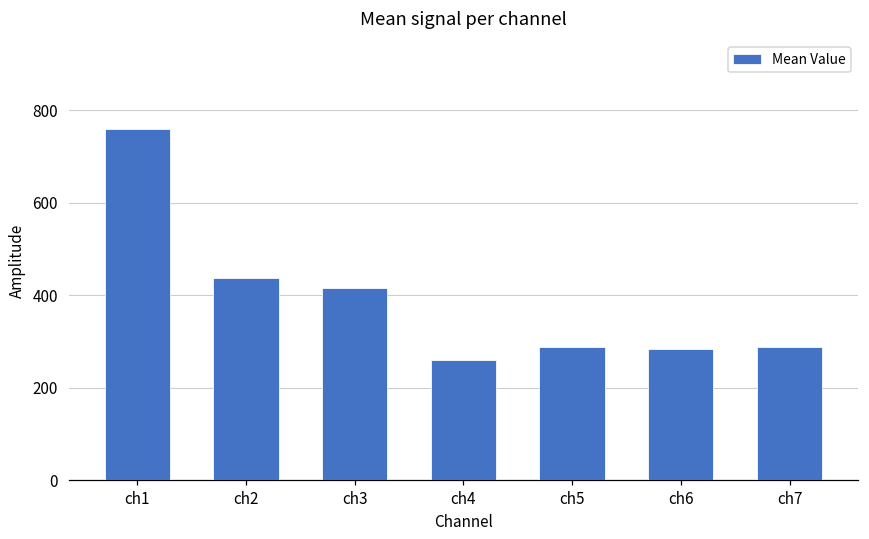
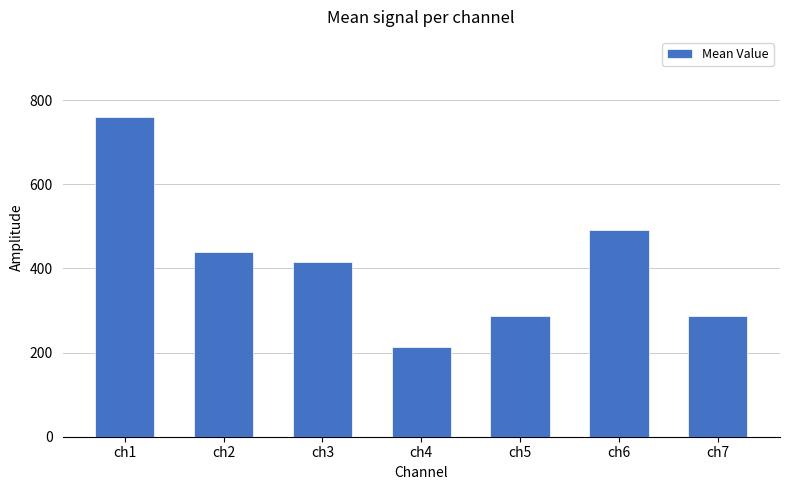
  {
    "ch1": 760,
    "ch2": 440,
    "ch3": 420,
-   "ch4": 260,
+   "ch4": 210,
    "ch5": 290,
-   "ch6": 280,
+   "ch6": 490,
    "ch7": 290
  }
